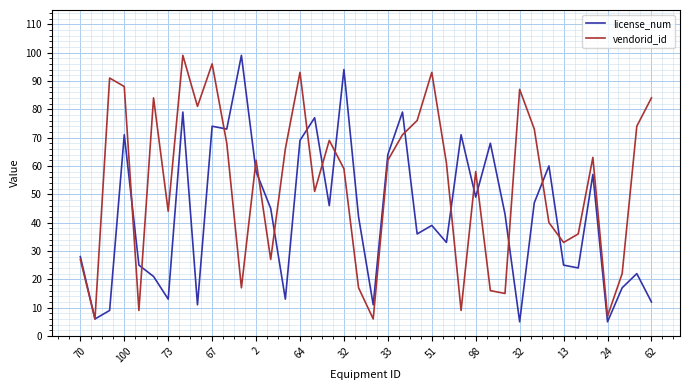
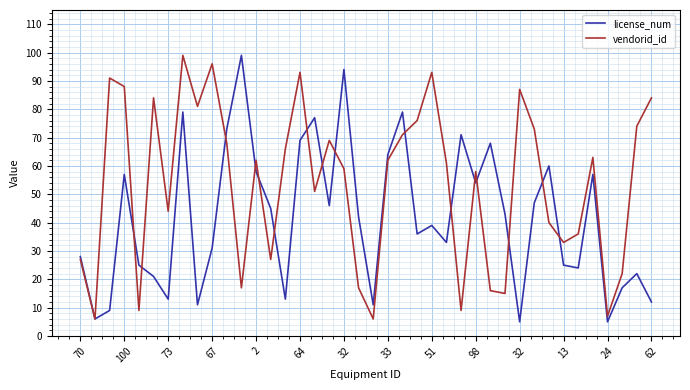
  {
    "license_num": {
      "70": 28,
-     "100": 71,
+     "100": 57,
      "73": 13,
-     "67": 74,
+     "67": 31,
      "64": 69,
      "33": 64,
      "51": 39,
-     "98": 49,
+     "98": 54,
      "24": 5,
      "62": 12
    },
    "vendorid_id": {
      "70": 27,
      "100": 88,
      "73": 44,
      "67": 96,
      "64": 93,
      "33": 62,
      "51": 93,
      "98": 58,
      "24": 7,
      "62": 84
    }
  }
